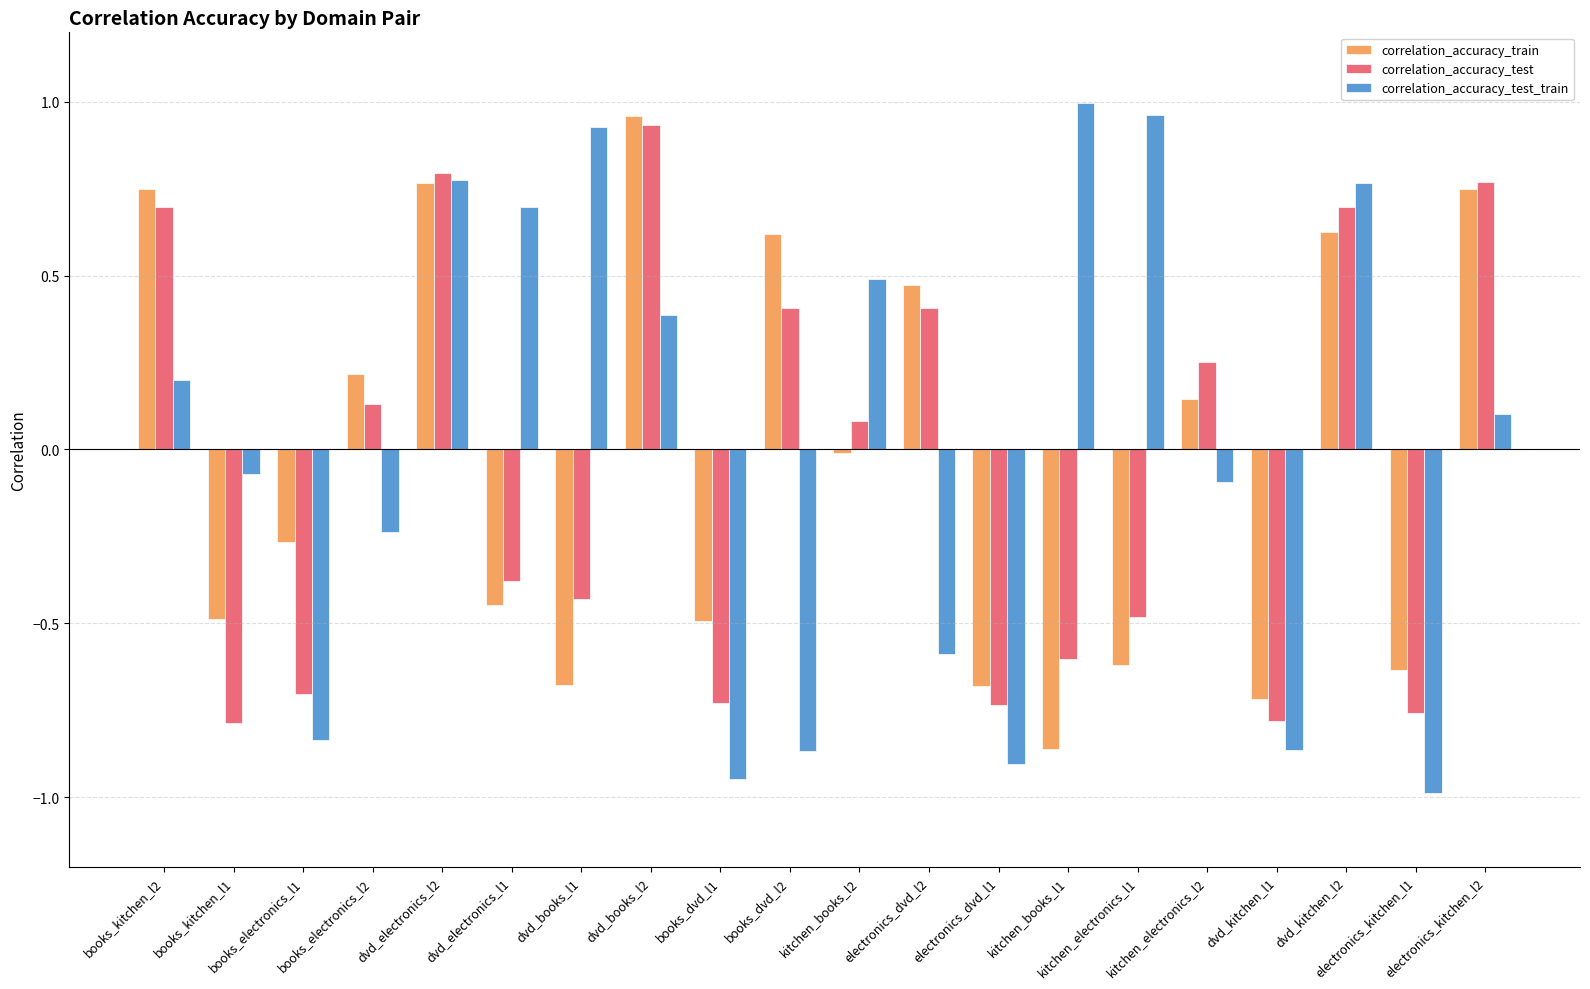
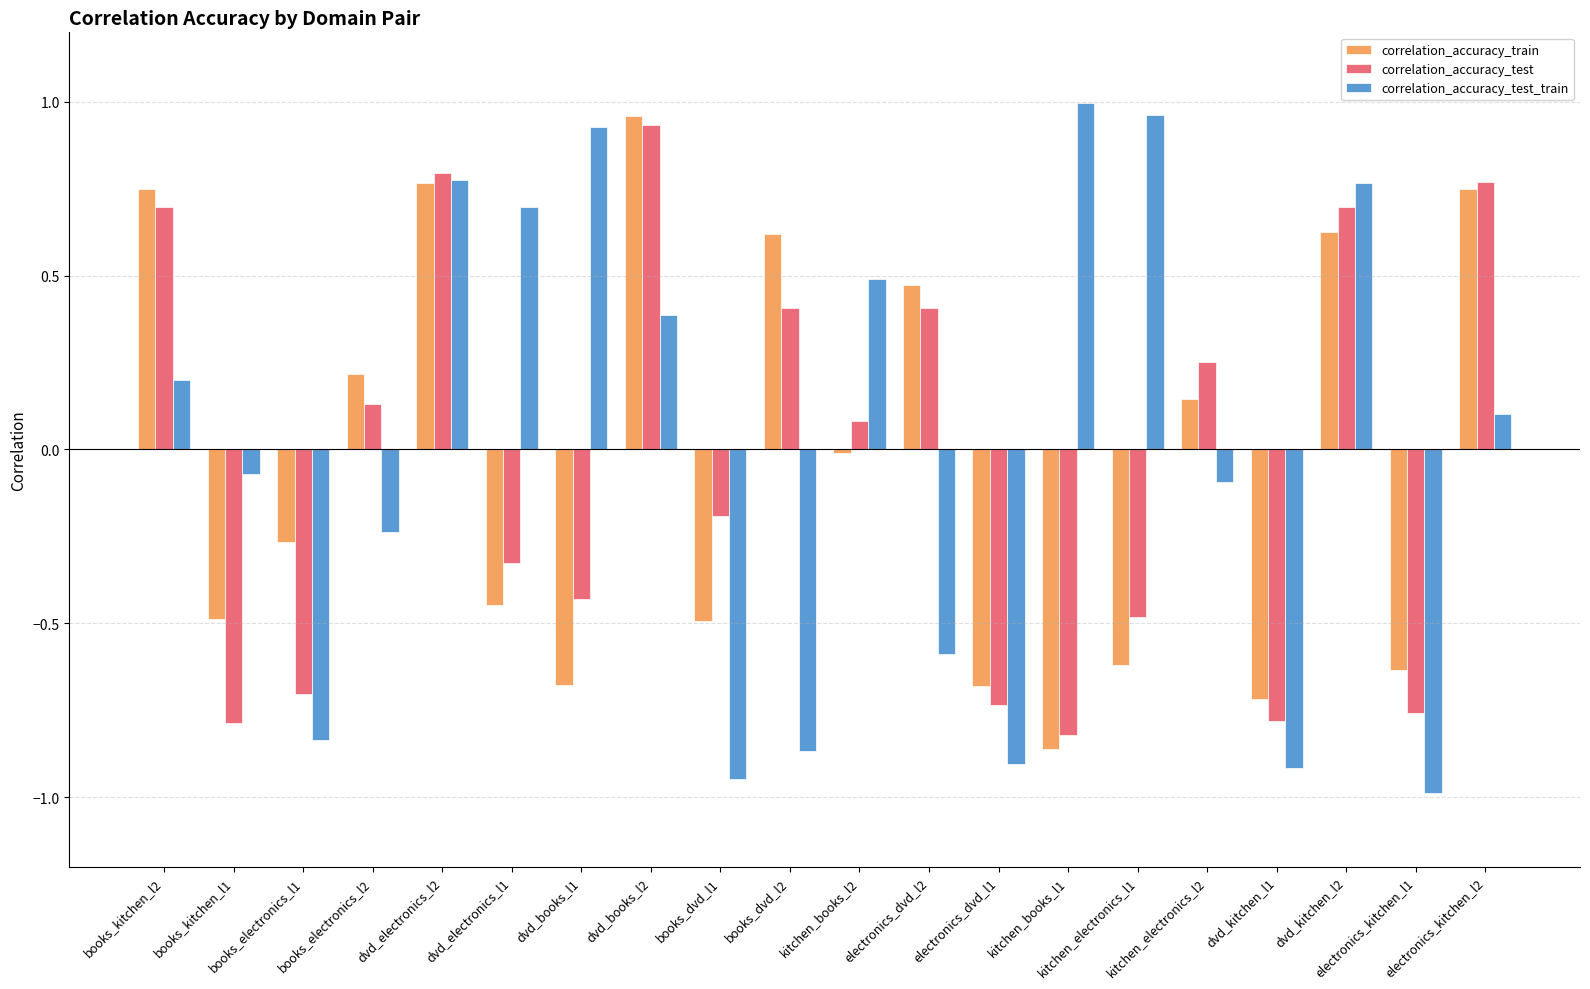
  {
    "correlation_accuracy_train": {
      "books_kitchen_l2": 0.75,
      "books_kitchen_l1": -0.49,
      "books_electronics_l1": -0.27,
      "books_electronics_l2": 0.22,
      "dvd_electronics_l2": 0.77,
      "dvd_electronics_l1": -0.45,
      "dvd_books_l1": -0.68,
      "dvd_books_l2": 0.96,
      "books_dvd_l1": -0.49,
      "books_dvd_l2": 0.62,
      "kitchen_books_l2": -0.01,
      "electronics_dvd_l2": 0.47,
      "electronics_dvd_l1": -0.68,
      "kitchen_books_l1": -0.86,
      "kitchen_electronics_l1": -0.62,
      "kitchen_electronics_l2": 0.15,
      "dvd_kitchen_l1": -0.72,
      "dvd_kitchen_l2": 0.62,
      "electronics_kitchen_l1": -0.63,
      "electronics_kitchen_l2": 0.75
    },
    "correlation_accuracy_test": {
      "books_kitchen_l2": 0.70,
      "books_kitchen_l1": -0.79,
      "books_electronics_l1": -0.70,
      "books_electronics_l2": 0.13,
      "dvd_electronics_l2": 0.80,
-     "dvd_electronics_l1": -0.38,
+     "dvd_electronics_l1": -0.33,
      "dvd_books_l1": -0.43,
      "dvd_books_l2": 0.93,
-     "books_dvd_l1": -0.73,
+     "books_dvd_l1": -0.19,
      "books_dvd_l2": 0.41,
      "kitchen_books_l2": 0.08,
      "electronics_dvd_l2": 0.41,
      "electronics_dvd_l1": -0.74,
-     "kitchen_books_l1": -0.60,
+     "kitchen_books_l1": -0.82,
      "kitchen_electronics_l1": -0.48,
      "kitchen_electronics_l2": 0.25,
      "dvd_kitchen_l1": -0.78,
      "dvd_kitchen_l2": 0.70,
      "electronics_kitchen_l1": -0.76,
      "electronics_kitchen_l2": 0.77
    },
    "correlation_accuracy_test_train": {
      "books_kitchen_l2": 0.20,
      "books_kitchen_l1": -0.07,
      "books_electronics_l1": -0.84,
      "books_electronics_l2": -0.24,
      "dvd_electronics_l2": 0.78,
      "dvd_electronics_l1": 0.70,
      "dvd_books_l1": 0.93,
      "dvd_books_l2": 0.39,
      "books_dvd_l1": -0.95,
      "books_dvd_l2": -0.87,
      "kitchen_books_l2": 0.49,
      "electronics_dvd_l2": -0.59,
      "electronics_dvd_l1": -0.90,
      "kitchen_books_l1": 1.00,
      "kitchen_electronics_l1": 0.96,
      "kitchen_electronics_l2": -0.09,
-     "dvd_kitchen_l1": -0.86,
+     "dvd_kitchen_l1": -0.92,
      "dvd_kitchen_l2": 0.77,
      "electronics_kitchen_l1": -0.99,
      "electronics_kitchen_l2": 0.10
    }
  }
